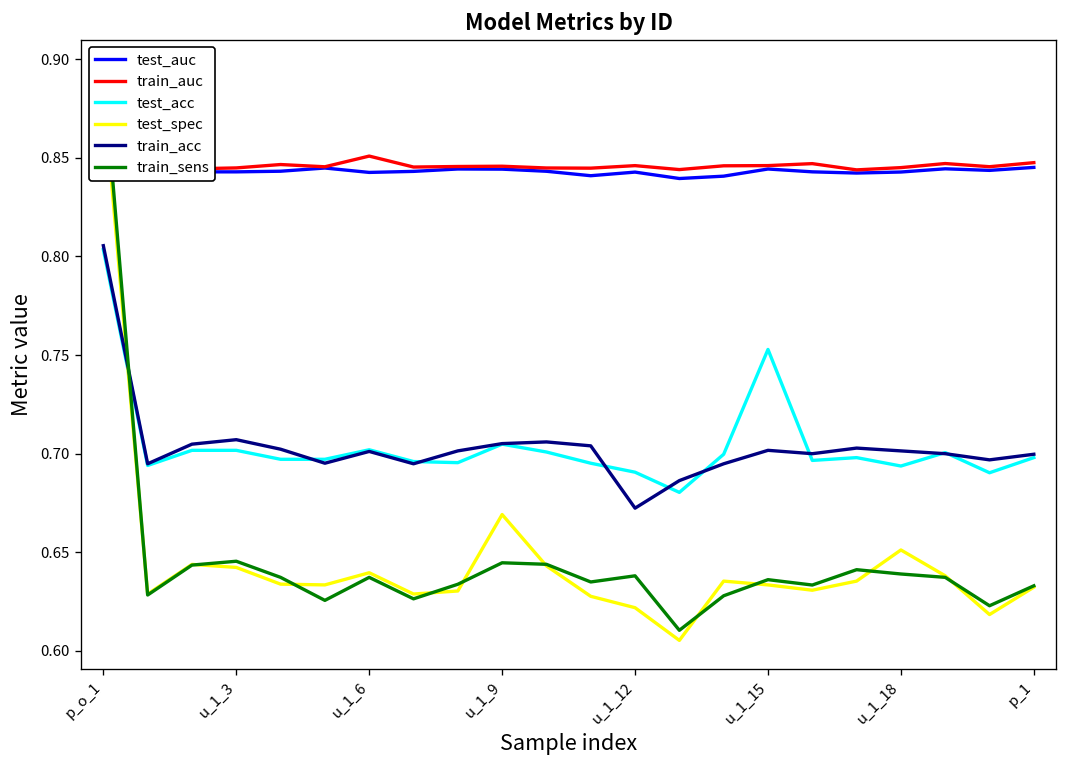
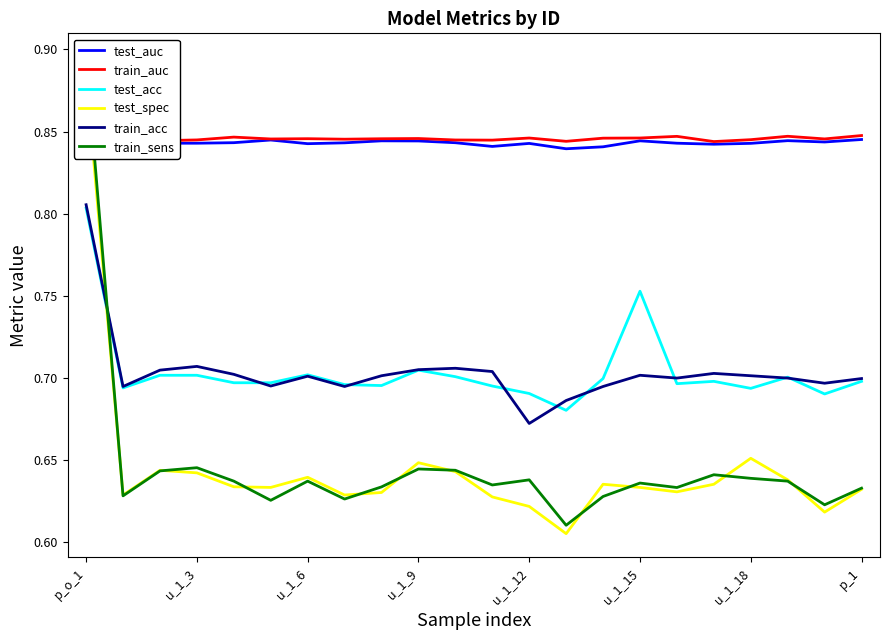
  {
    "test_auc": {
      "u_1_3": 0.843,
      "u_1_6": 0.843,
      "u_1_12": 0.843,
      "u_1_15": 0.844,
      "u_1_18": 0.843,
      "p_1": 0.845
    },
    "train_auc": {
      "u_1_3": 0.845,
-     "u_1_6": 0.851,
+     "u_1_6": 0.846,
      "u_1_12": 0.846,
      "u_1_15": 0.846,
      "u_1_18": 0.845,
      "p_1": 0.848
    },
    "test_acc": {
      "p_o_1": 0.803,
      "u_1_3": 0.702,
      "u_1_12": 0.691,
      "u_1_15": 0.753,
      "u_1_18": 0.694,
      "p_1": 0.698
    },
    "test_spec": {
      "u_1_3": 0.642,
      "u_1_6": 0.640,
-     "u_1_9": 0.669,
+     "u_1_9": 0.648,
      "u_1_12": 0.622,
      "u_1_15": 0.633,
      "u_1_18": 0.651
    },
    "train_acc": {
      "p_o_1": 0.805,
      "u_1_3": 0.707,
      "u_1_12": 0.672,
      "u_1_15": 0.702,
      "u_1_18": 0.701,
      "p_1": 0.700
    },
    "train_sens": {
      "u_1_3": 0.645,
      "u_1_6": 0.637,
      "u_1_9": 0.645,
      "u_1_12": 0.638,
      "u_1_15": 0.636,
      "u_1_18": 0.639
    }
  }
